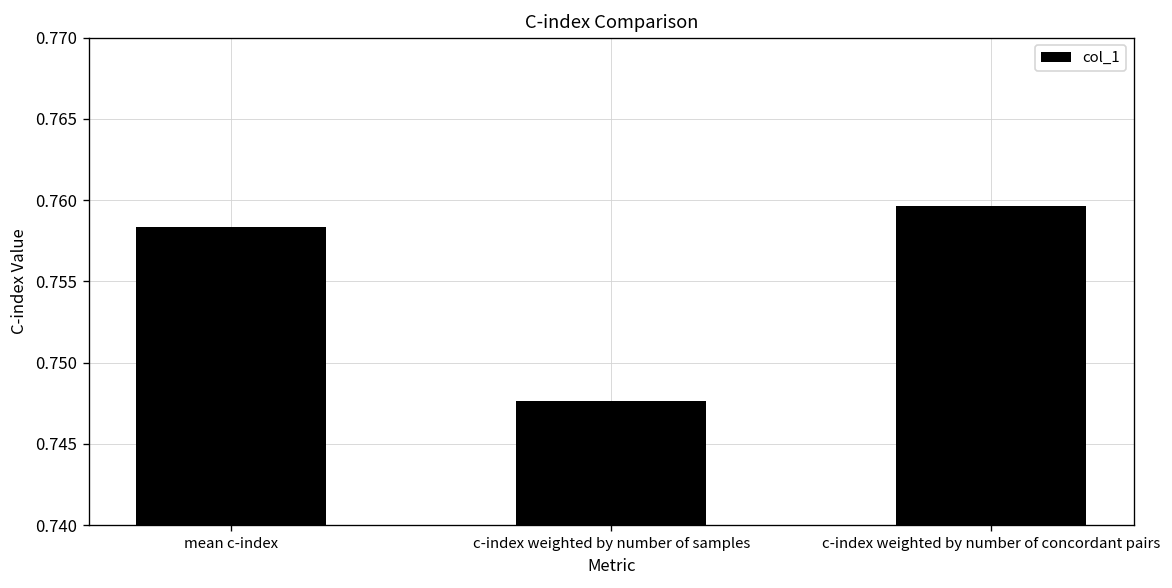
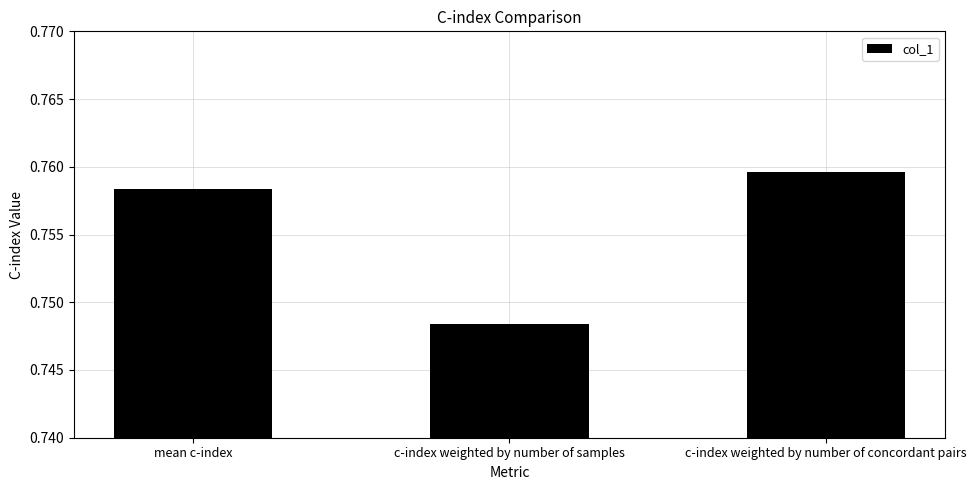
  {
    "mean c-index": 0.7584,
-   "c-index weighted by number of samples": 0.7476,
+   "c-index weighted by number of samples": 0.7484,
    "c-index weighted by number of concordant pairs": 0.7596
  }
